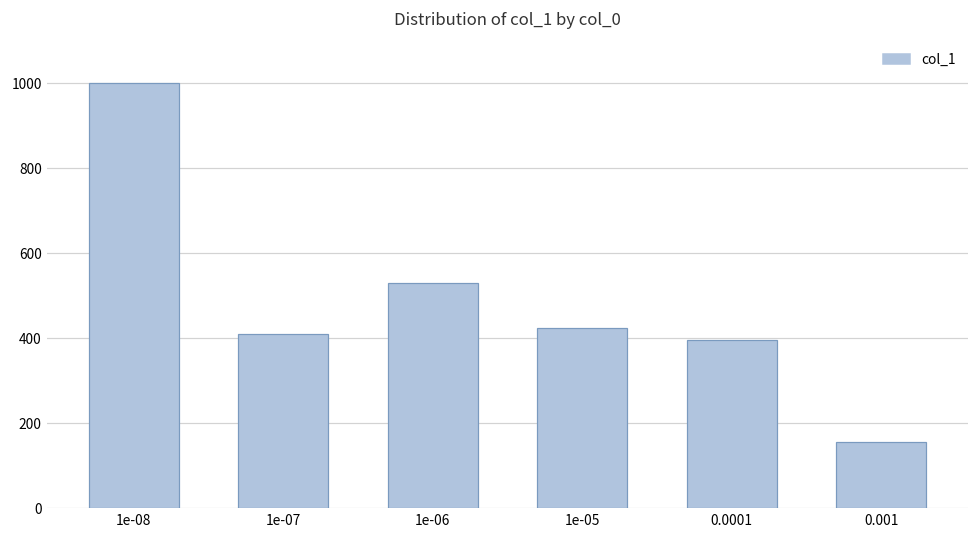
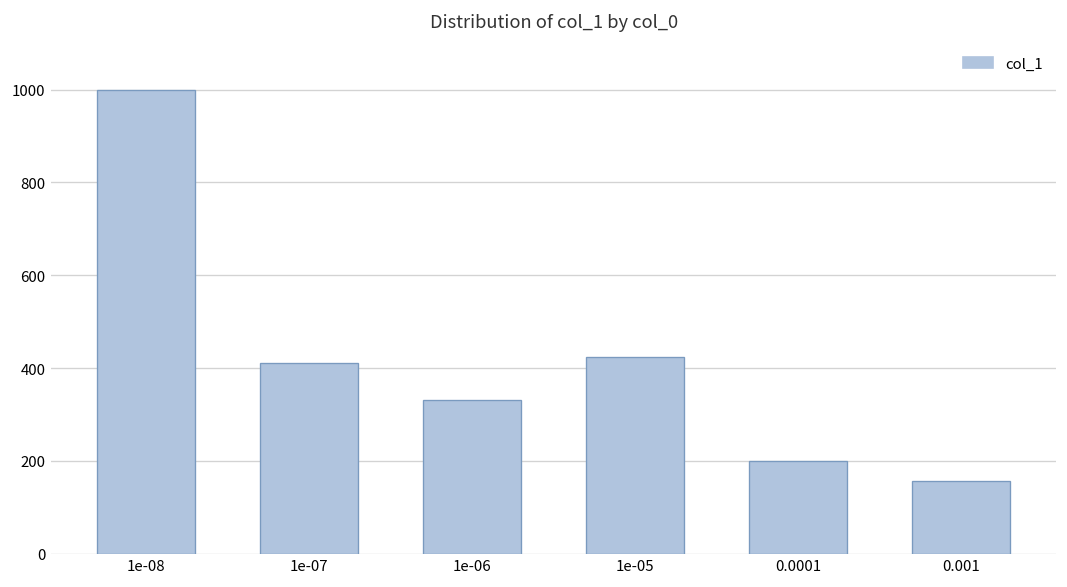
  {
    "1e-08": 1000,
    "1e-07": 410,
-   "1e-06": 530,
+   "1e-06": 330,
    "1e-05": 420,
-   "0.0001": 400,
+   "0.0001": 200,
    "0.001": 160
  }
